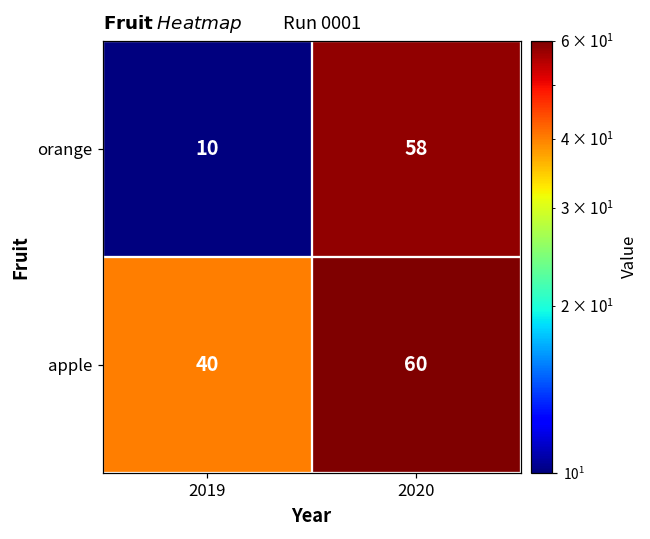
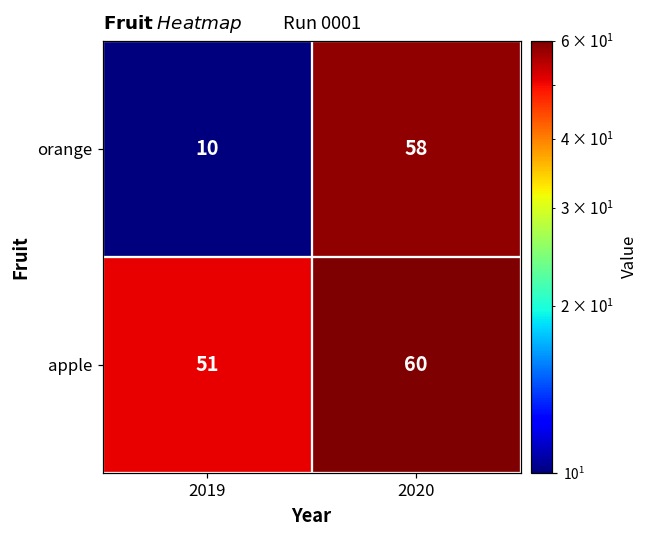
  {
    "orange": {
      "2019": 10,
      "2020": 58
    },
    "apple": {
-     "2019": 40,
+     "2019": 51,
      "2020": 60
    }
  }
